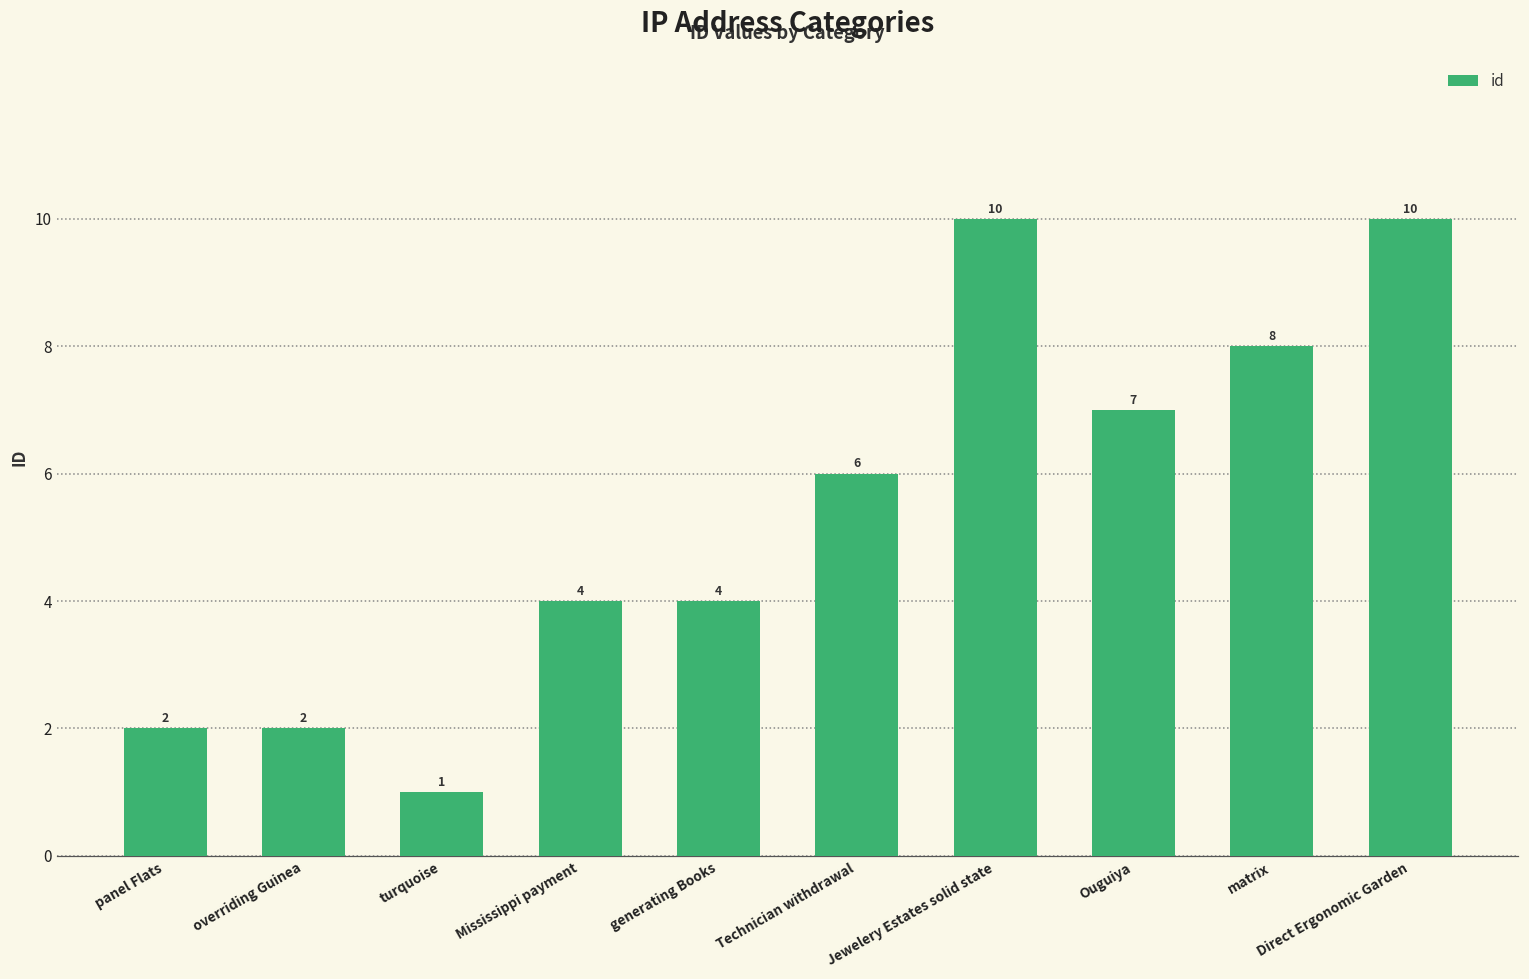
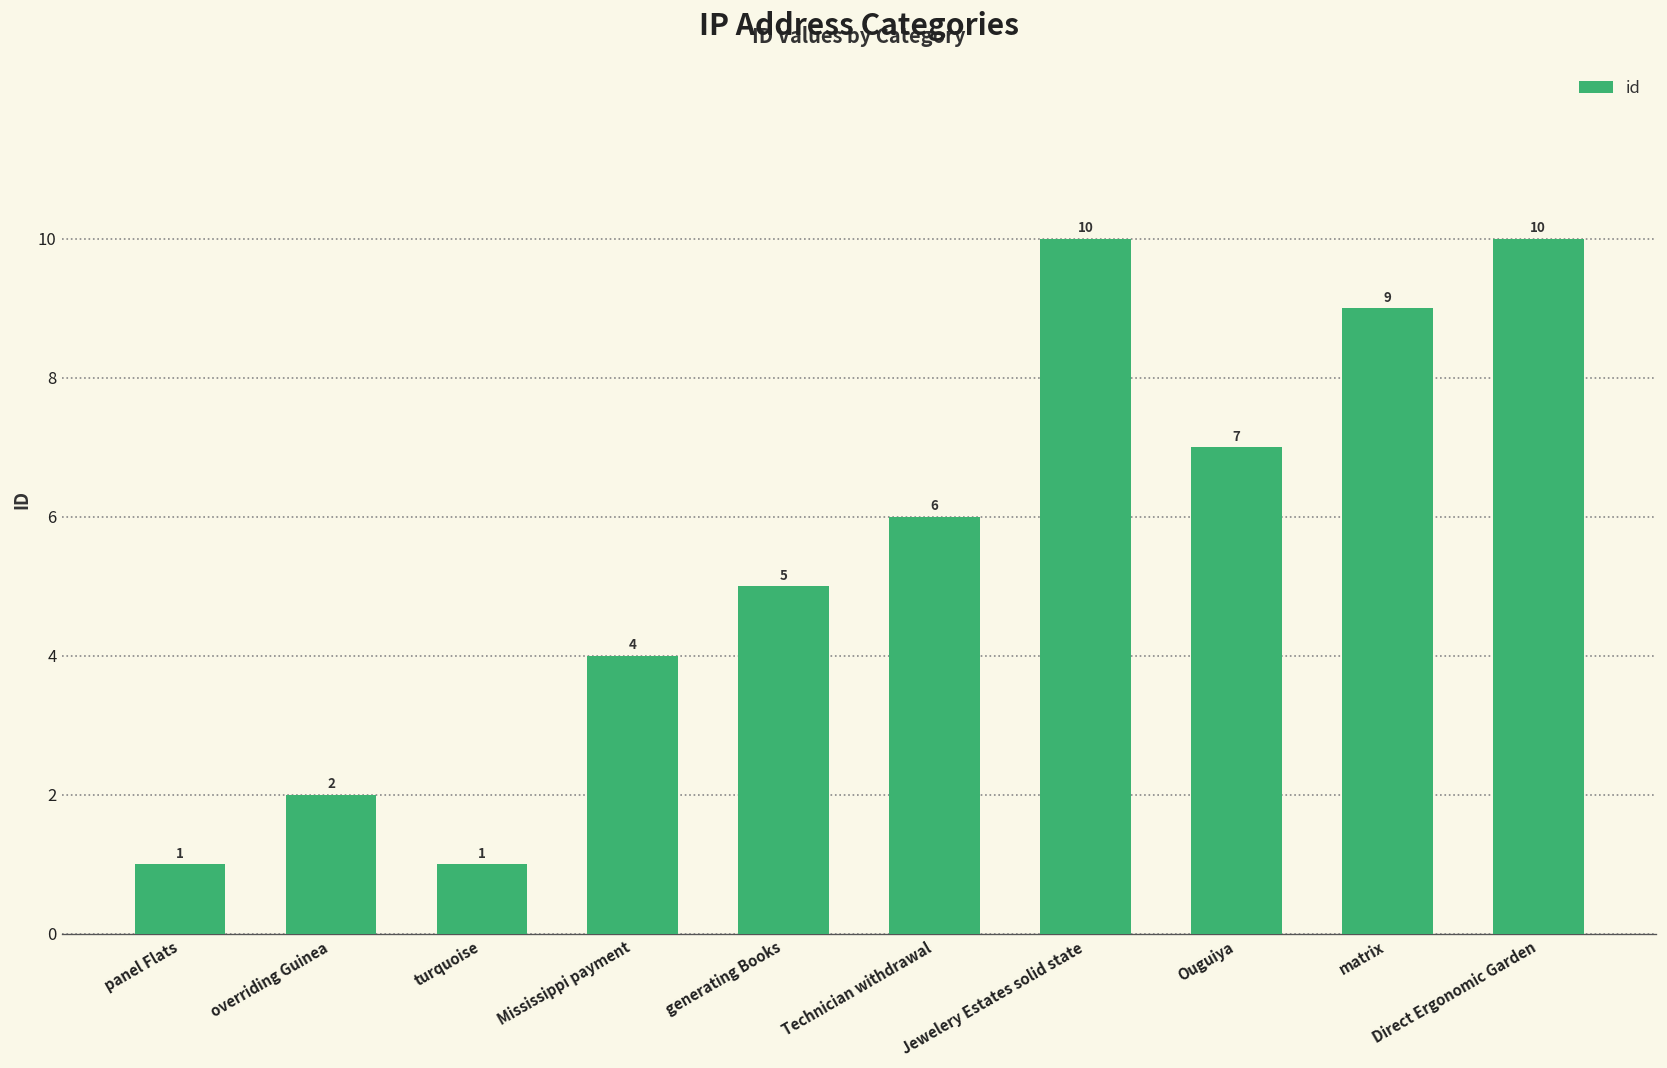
  {
-   "panel Flats": 2,
+   "panel Flats": 1,
    "overriding Guinea": 2,
    "turquoise": 1,
    "Mississippi payment": 4,
-   "generating Books": 4,
+   "generating Books": 5,
    "Technician withdrawal": 6,
    "Jewelery Estates solid state": 10,
    "Ouguiya": 7,
-   "matrix": 8,
+   "matrix": 9,
    "Direct Ergonomic Garden": 10
  }
